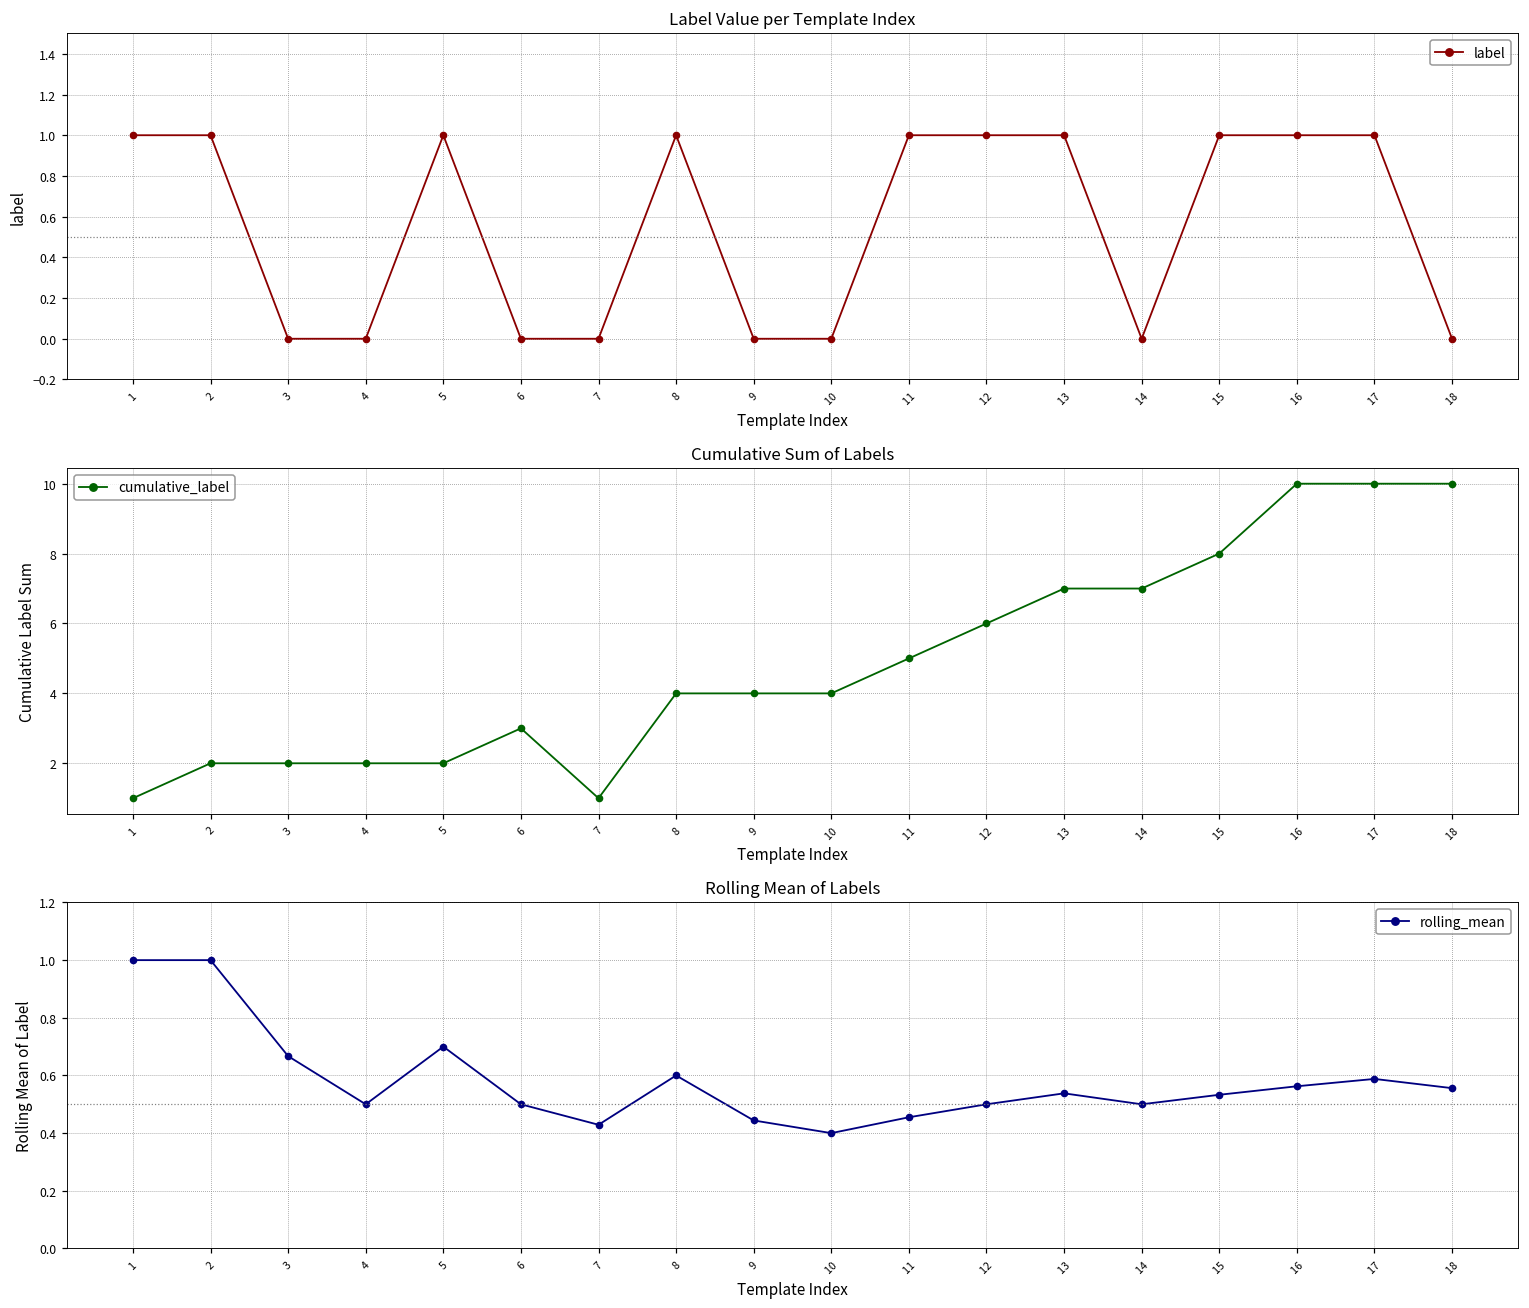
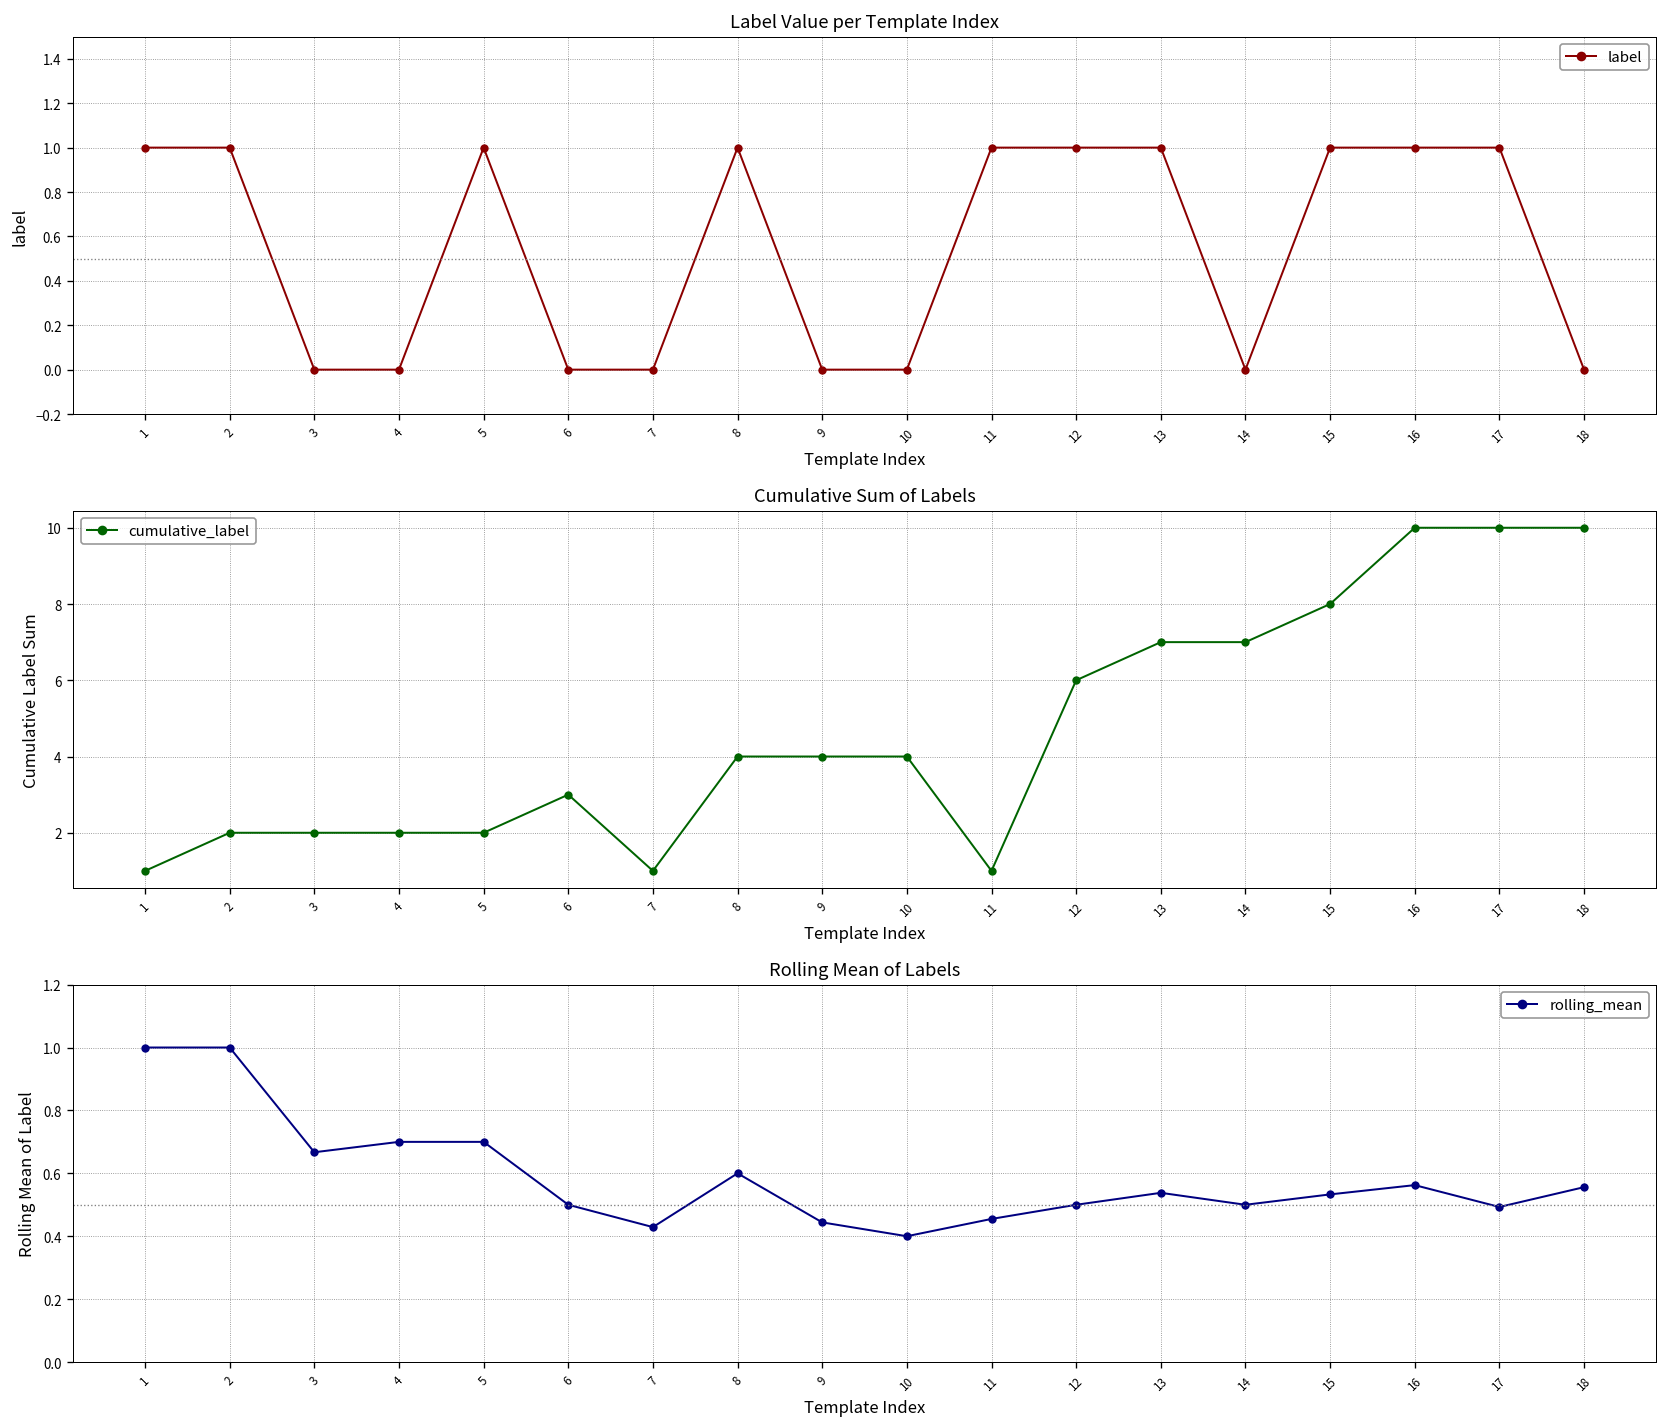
  {
    "Label Value per Template Index": {
      "1": 1.00,
      "2": 1.00,
      "3": 0.00,
      "4": 0.00,
      "5": 1.00,
      "6": 0.00,
      "7": 0.00,
      "8": 1.00,
      "9": 0.00,
      "10": 0.00,
      "11": 1.00,
      "12": 1.00,
      "13": 1.00,
      "14": 0.00,
      "15": 1.00,
      "16": 1.00,
      "17": 1.00,
      "18": 0.00
    },
    "Cumulative Sum of Labels": {
      "1": 1,
      "2": 2,
      "3": 2,
      "4": 2,
      "5": 2,
      "6": 3,
      "7": 1,
      "8": 4,
      "9": 4,
      "10": 4,
-     "11": 5,
+     "11": 1,
      "12": 6,
      "13": 7,
      "14": 7,
      "15": 8,
      "16": 10,
      "17": 10,
      "18": 10
    },
    "Rolling Mean of Labels": {
      "1": 1.00,
      "2": 1.00,
      "3": 0.67,
-     "4": 0.5,
+     "4": 0.7,
      "5": 0.70,
      "6": 0.50,
      "7": 0.43,
      "8": 0.60,
      "9": 0.44,
      "10": 0.40,
      "11": 0.46,
      "12": 0.50,
      "13": 0.54,
      "14": 0.50,
      "15": 0.53,
      "16": 0.56,
-     "17": 0.59,
+     "17": 0.49,
      "18": 0.56
    }
  }
